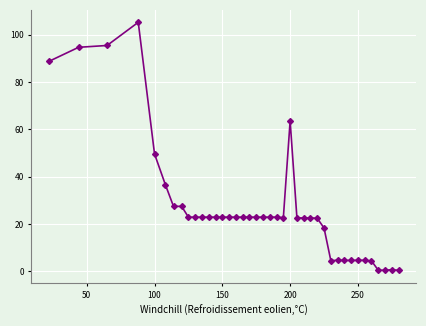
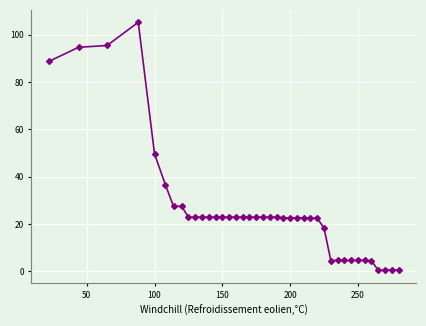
  {
    "100": 50,
    "150": 23,
-   "200": 64,
+   "200": 22,
    "250": 5
  }
